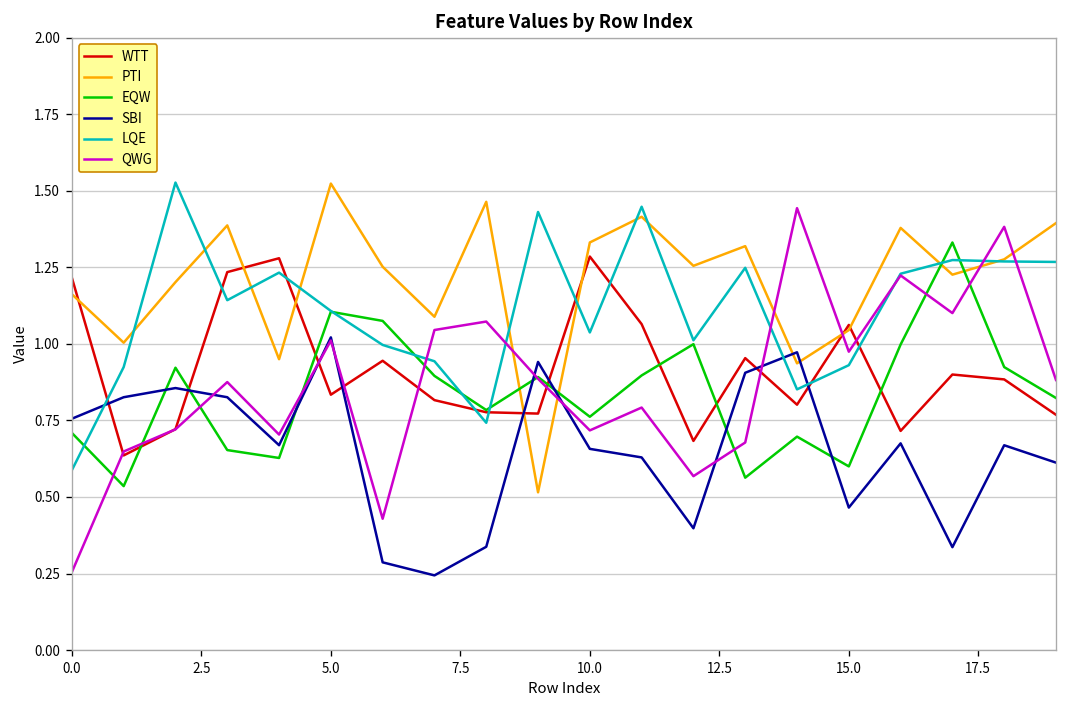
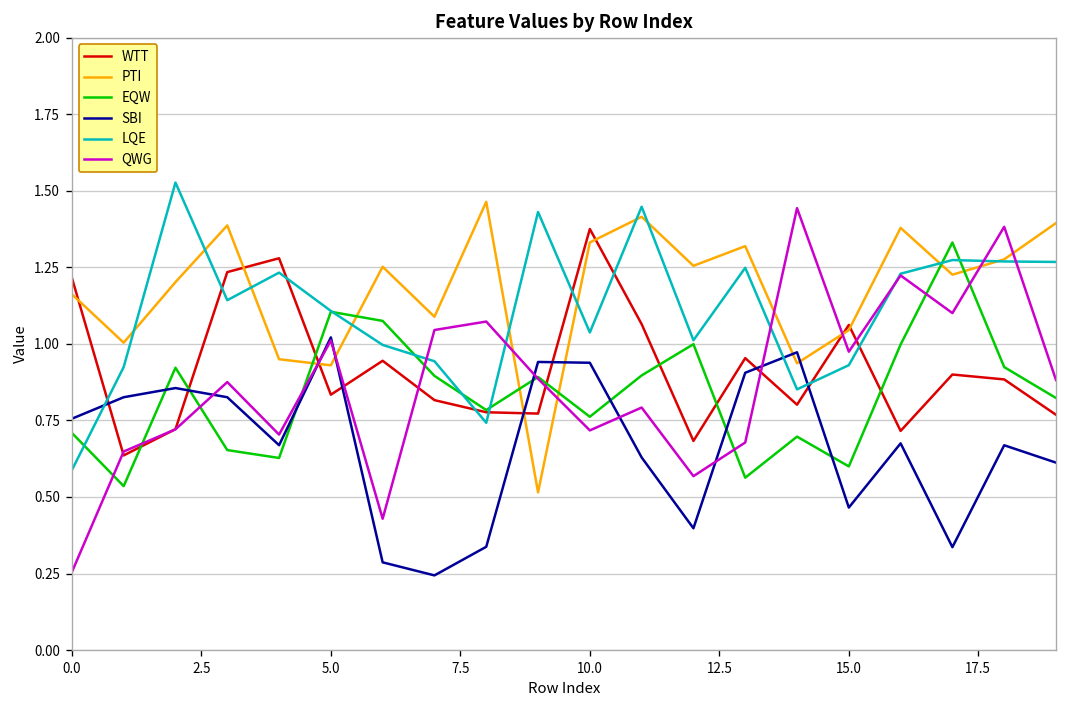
  {
    "WTT": {
      "0.0": 1.22,
      "5.0": 0.83,
-     "10.0": 1.28,
+     "10.0": 1.38,
      "15.0": 1.06
    },
    "PTI": {
      "0.0": 1.16,
-     "5.0": 1.52,
+     "5.0": 0.93,
      "10.0": 1.33,
      "15.0": 1.04
    },
    "EQW": {
      "0.0": 0.71,
      "10.0": 0.76,
      "15.0": 0.60
    },
    "SBI": {
      "0.0": 0.76,
      "5.0": 1.02,
-     "10.0": 0.66,
+     "10.0": 0.94,
      "15.0": 0.47
    },
    "LQE": {
      "0.0": 0.59,
      "10.0": 1.04,
      "15.0": 0.93
    },
    "QWG": {
      "0.0": 0.25,
      "5.0": 1.01,
      "10.0": 0.72,
      "15.0": 0.97
    }
  }
